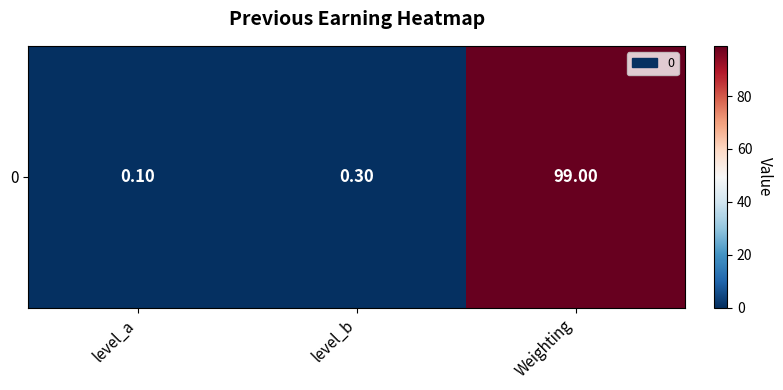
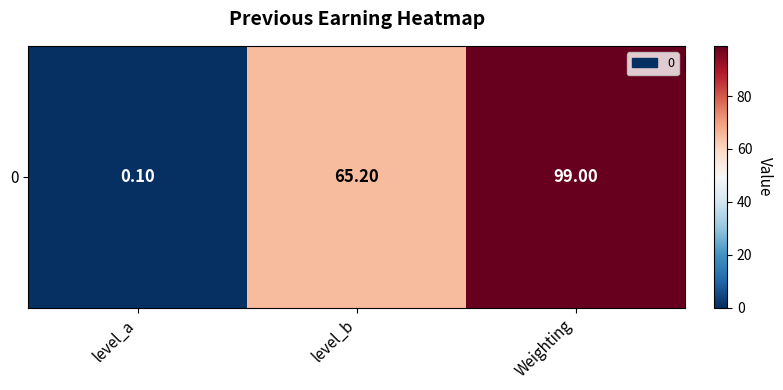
  {
    "0": {
      "level_a": 0.10,
-     "level_b": 0.30,
+     "level_b": 65.20,
      "Weighting": 99.00
    }
  }
